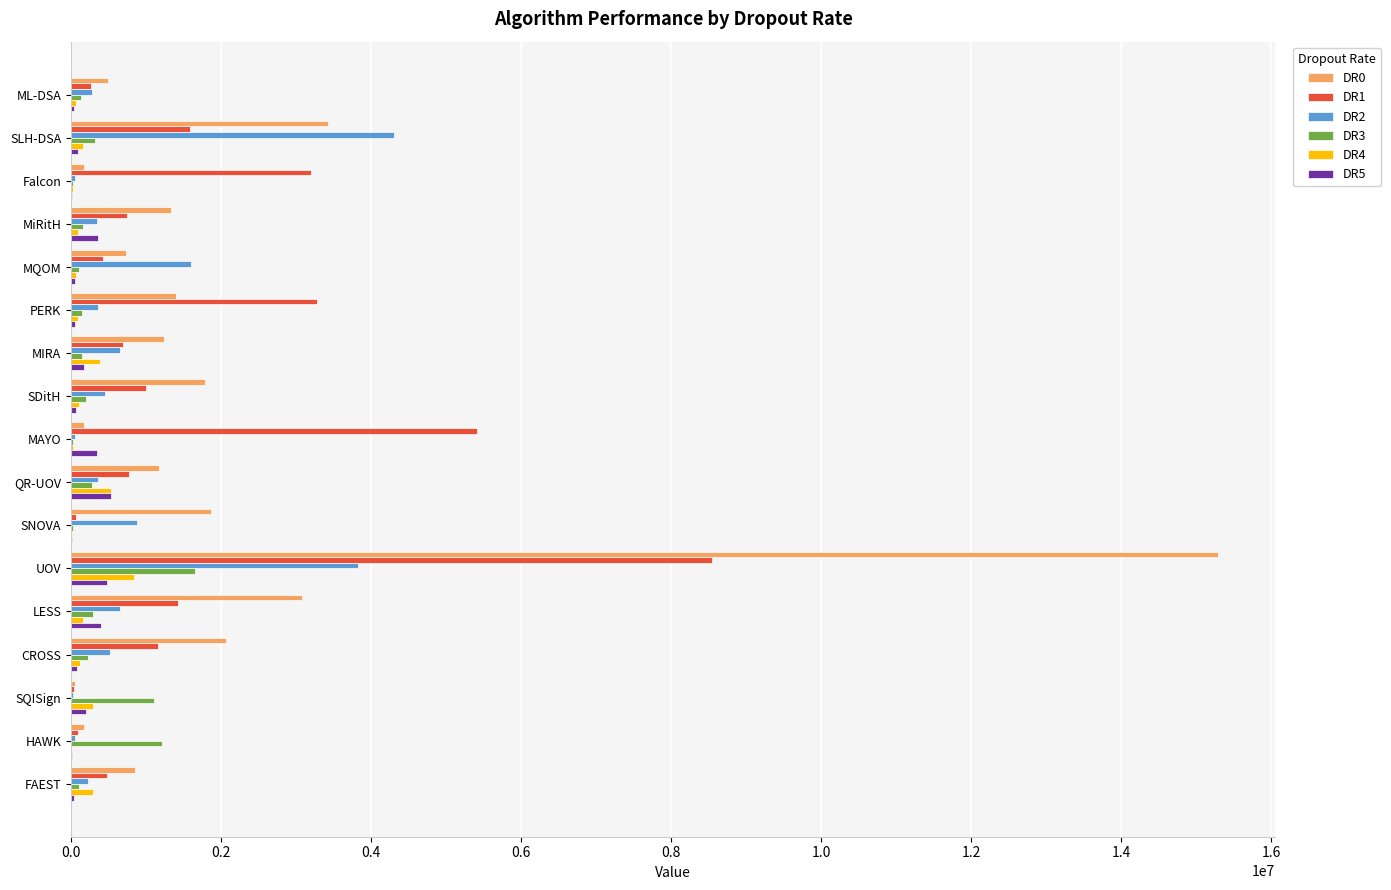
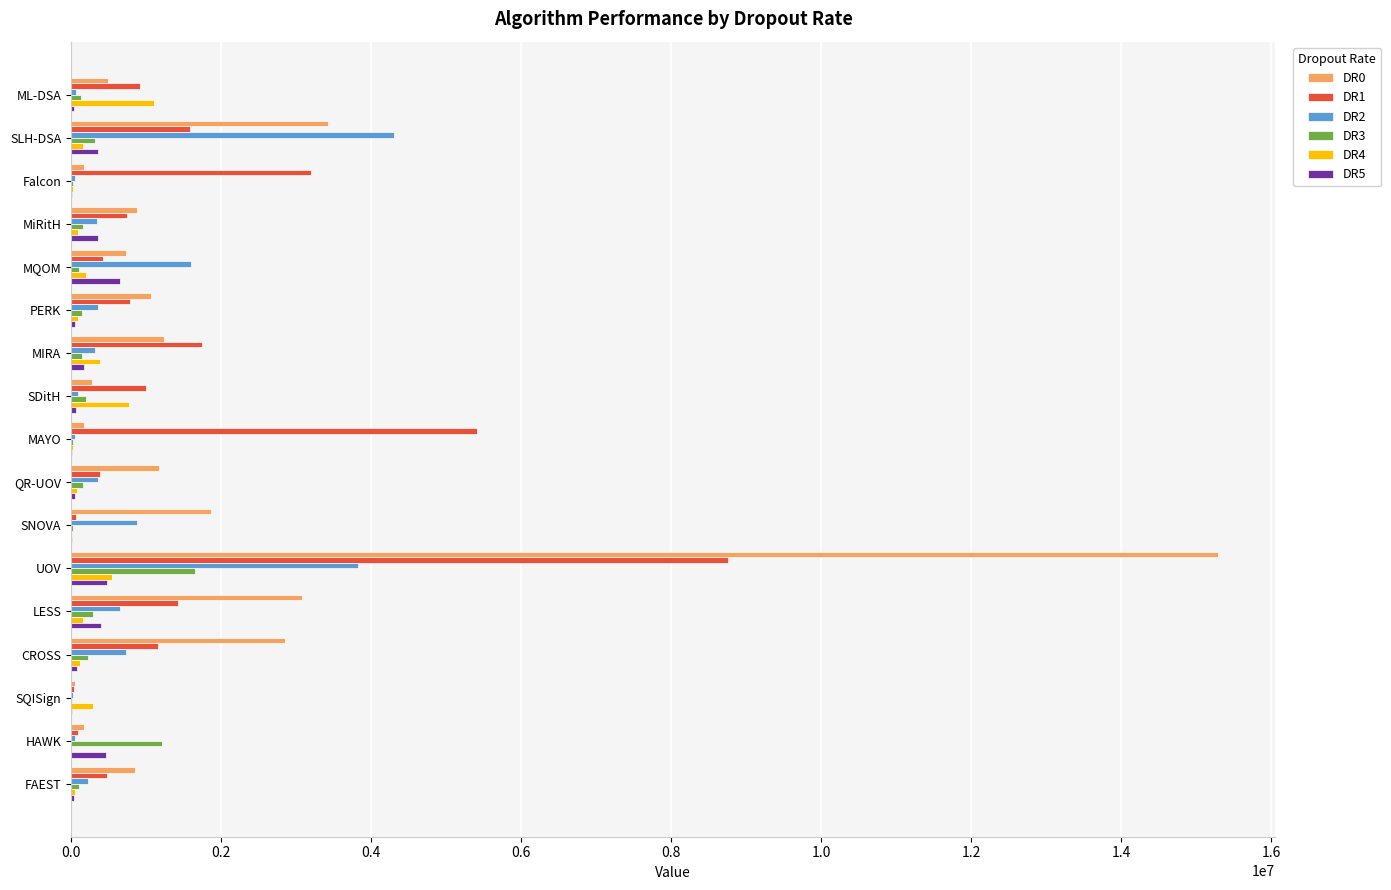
  {
    "DR0": {
      "ML-DSA": 500000,
      "SLH-DSA": 3400000,
      "Falcon": 200000,
-     "MiRitH": 1300000,
+     "MiRitH": 900000,
      "MQOM": 700000,
-     "PERK": 1400000,
+     "PERK": 1100000,
      "MIRA": 1200000,
-     "SDitH": 1800000,
+     "SDitH": 300000,
      "MAYO": 200000,
      "QR-UOV": 1200000,
      "SNOVA": 1900000,
      "UOV": 15300000,
      "LESS": 3100000,
-     "CROSS": 2100000,
+     "CROSS": 2900000,
      "SQISign": 100000,
      "HAWK": 200000,
      "FAEST": 900000
    },
    "DR1": {
-     "ML-DSA": 300000,
+     "ML-DSA": 900000,
      "SLH-DSA": 1600000,
      "Falcon": 3200000,
      "MiRitH": 800000,
      "MQOM": 400000,
-     "PERK": 3300000,
-     "MIRA": 700000,
+     "PERK": 800000,
+     "MIRA": 1700000,
      "SDitH": 1000000,
      "MAYO": 5400000,
-     "QR-UOV": 800000,
+     "QR-UOV": 400000,
      "SNOVA": 100000,
-     "UOV": 8500000,
+     "UOV": 8800000,
      "LESS": 1400000,
      "CROSS": 1200000,
      "SQISign": 0,
      "HAWK": 100000,
      "FAEST": 500000
    },
    "DR2": {
-     "ML-DSA": 300000,
+     "ML-DSA": 100000,
      "SLH-DSA": 4300000,
      "Falcon": 100000,
      "MiRitH": 300000,
      "MQOM": 1600000,
      "PERK": 400000,
-     "MIRA": 700000,
-     "SDitH": 500000,
+     "MIRA": 300000,
+     "SDitH": 100000,
      "MAYO": 100000,
      "QR-UOV": 400000,
      "SNOVA": 900000,
      "UOV": 3800000,
      "LESS": 700000,
-     "CROSS": 500000,
+     "CROSS": 700000,
      "HAWK": 100000,
      "FAEST": 200000
    },
    "DR3": {
      "ML-DSA": 100000,
      "SLH-DSA": 300000,
      "MiRitH": 200000,
      "MQOM": 100000,
      "PERK": 200000,
      "MIRA": 100000,
      "SDitH": 200000,
-     "QR-UOV": 300000,
+     "QR-UOV": 200000,
      "UOV": 1700000,
      "LESS": 300000,
      "CROSS": 200000,
-     "SQISign": 1100000,
+     "SQISign": 0,
      "HAWK": 1200000,
      "FAEST": 100000
    },
    "DR4": {
-     "ML-DSA": 100000,
+     "ML-DSA": 1100000,
      "SLH-DSA": 200000,
      "MiRitH": 100000,
-     "MQOM": 100000,
+     "MQOM": 200000,
      "PERK": 100000,
      "MIRA": 400000,
-     "SDitH": 100000,
-     "QR-UOV": 500000,
-     "UOV": 800000,
+     "SDitH": 800000,
+     "QR-UOV": 100000,
+     "UOV": 600000,
      "LESS": 200000,
      "CROSS": 100000,
      "SQISign": 300000,
-     "FAEST": 300000
+     "FAEST": 100000
    },
    "DR5": {
      "ML-DSA": 0,
-     "SLH-DSA": 100000,
+     "SLH-DSA": 400000,
      "MiRitH": 400000,
-     "MQOM": 100000,
+     "MQOM": 700000,
      "PERK": 100000,
      "MIRA": 200000,
      "SDitH": 100000,
-     "MAYO": 300000,
-     "QR-UOV": 500000,
+     "MAYO": 0,
+     "QR-UOV": 100000,
      "UOV": 500000,
      "LESS": 400000,
      "CROSS": 100000,
-     "SQISign": 200000,
-     "HAWK": 0,
+     "SQISign": 0,
+     "HAWK": 500000,
      "FAEST": 0
    }
  }
